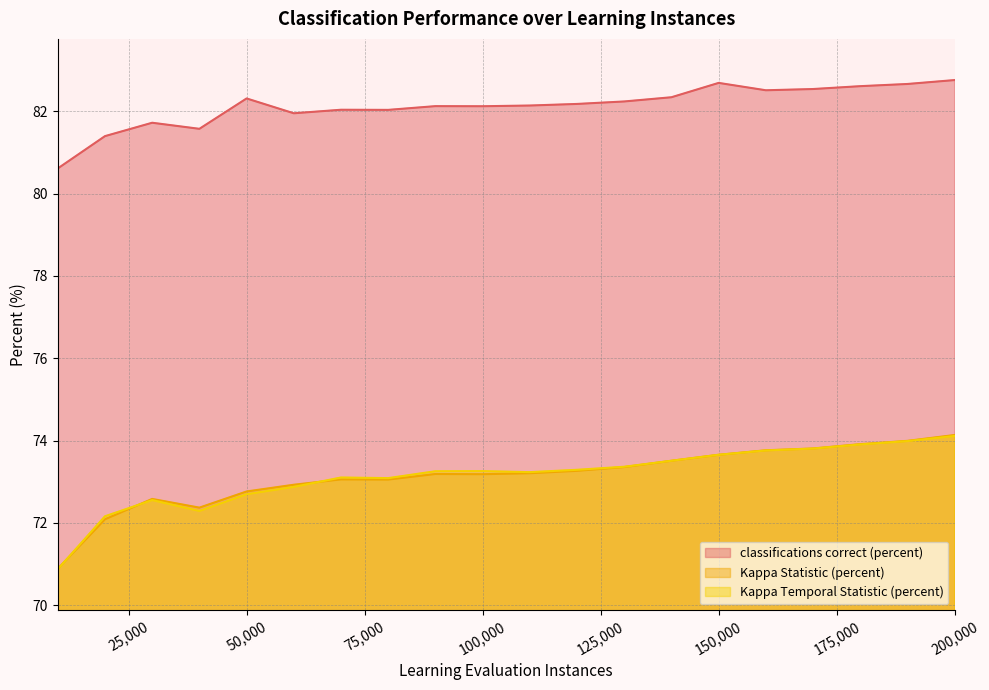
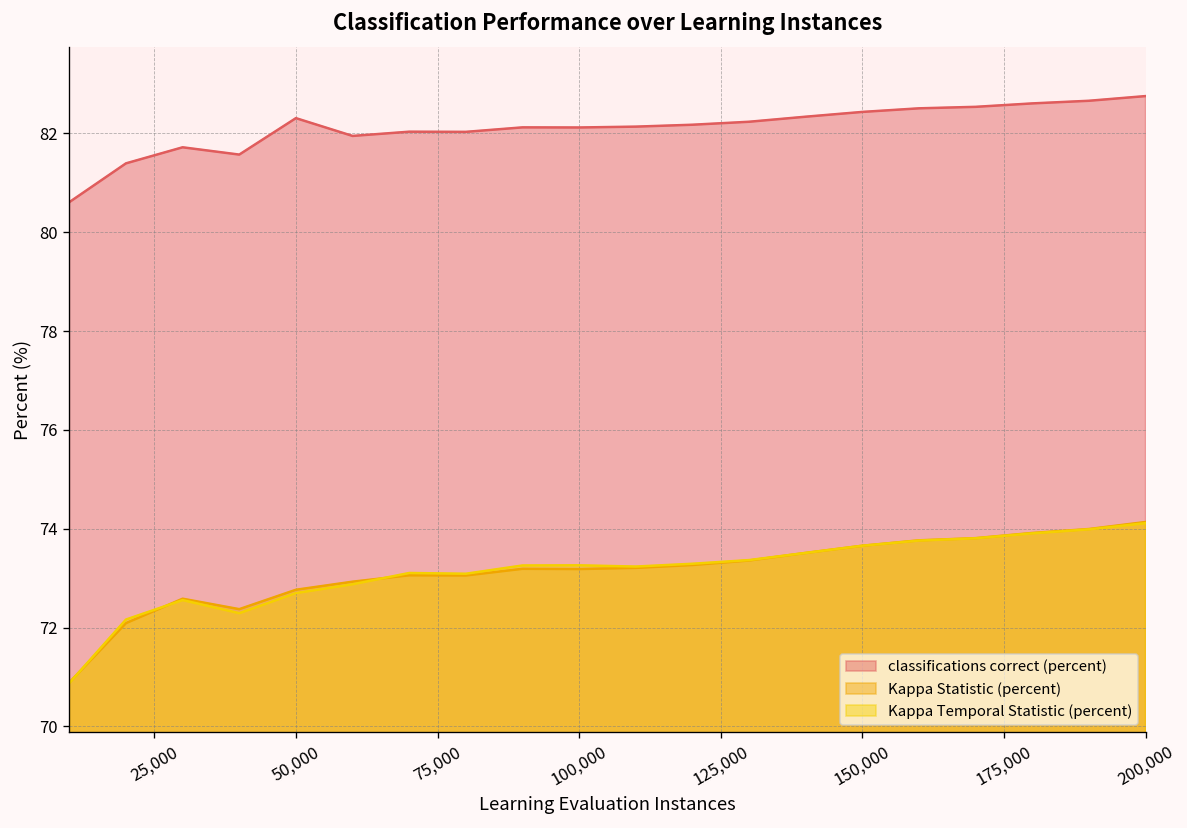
  {
    "classifications correct (percent)": {
      "50,000": 82.3,
      "100,000": 82.1,
-     "150,000": 82.7,
+     "150,000": 82.4,
      "200,000": 82.8
    }
  }
